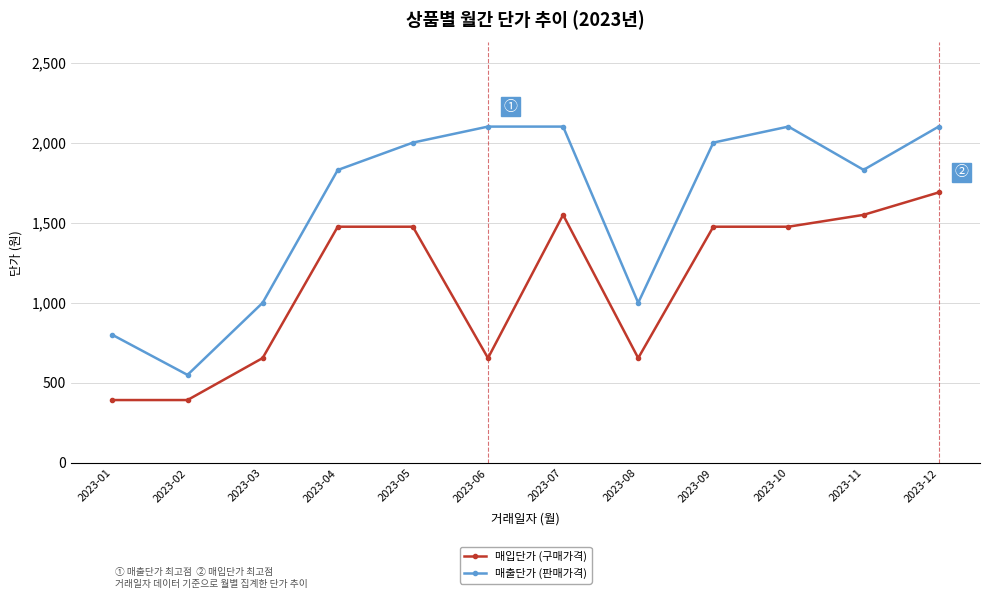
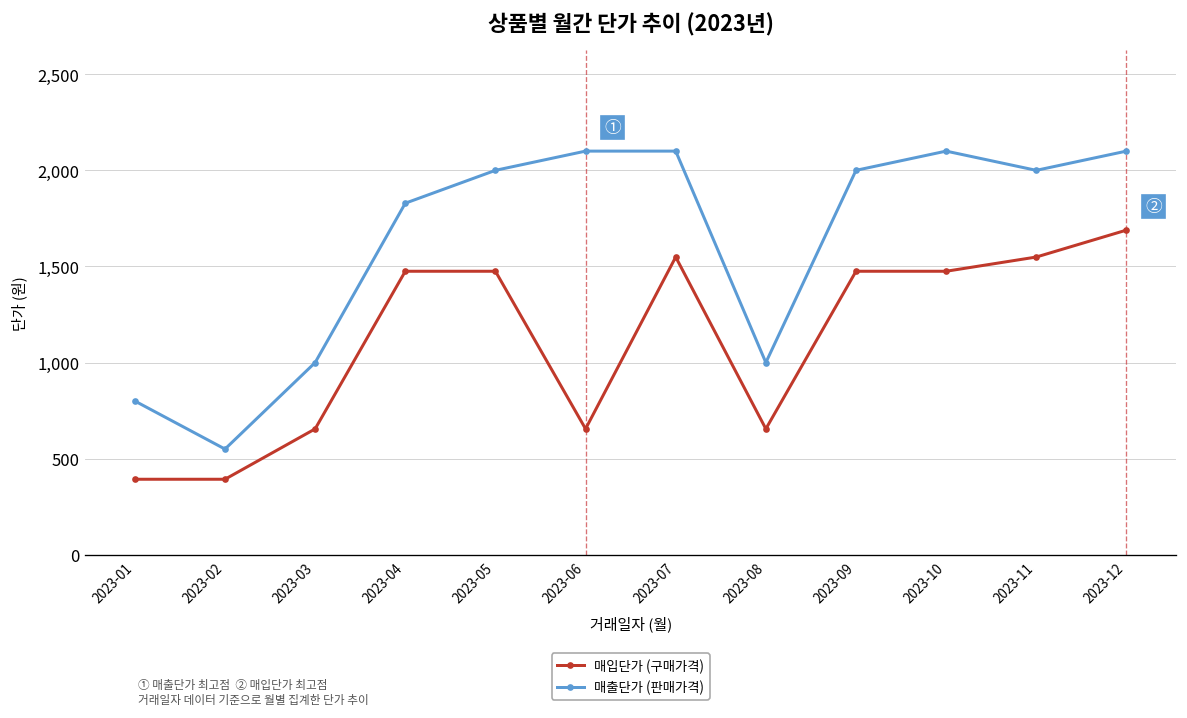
  {
    "매출단가 (판매가격)": {
      "2023-01": "800",
      "2023-02": "550",
      "2023-03": "1,000",
      "2023-04": "1,830",
      "2023-05": "2,000",
      "2023-06": "2,100",
      "2023-07": "2,100",
      "2023-08": "1,000",
      "2023-09": "2,000",
      "2023-10": "2,100",
-     "2023-11": "1,830",
+     "2023-11": "2,000",
      "2023-12": "2,100"
    },
    "매입단가 (구매가격)": {
      "2023-01": "390",
      "2023-02": "390",
      "2023-03": "660",
      "2023-04": "1,480",
      "2023-05": "1,480",
      "2023-06": "660",
      "2023-07": "1,550",
      "2023-08": "660",
      "2023-09": "1,480",
      "2023-10": "1,480",
      "2023-11": "1,550",
      "2023-12": "1,690"
    }
  }
